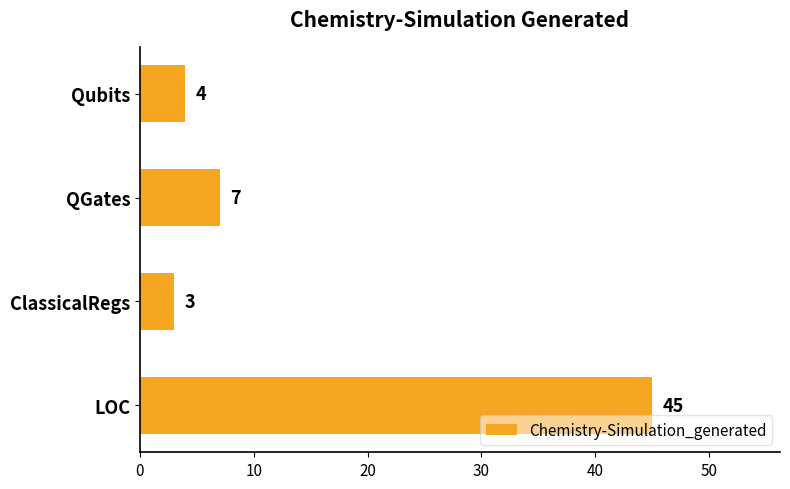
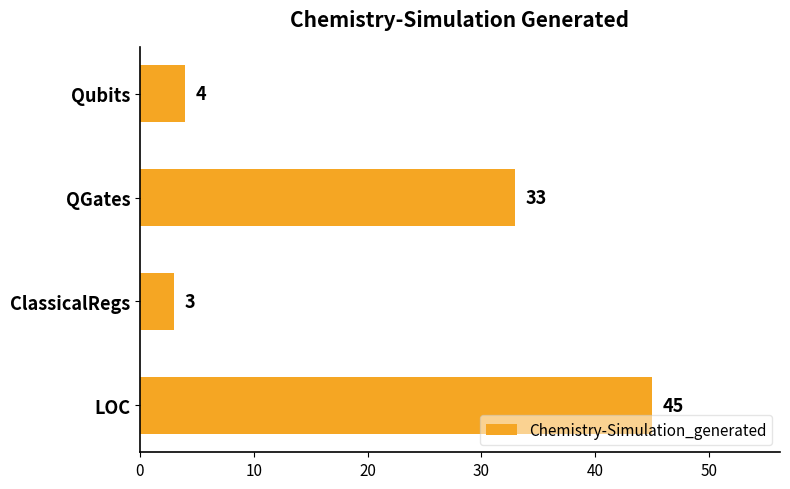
  {
    "Qubits": 4,
-   "QGates": 7,
+   "QGates": 33,
    "ClassicalRegs": 3,
    "LOC": 45
  }
